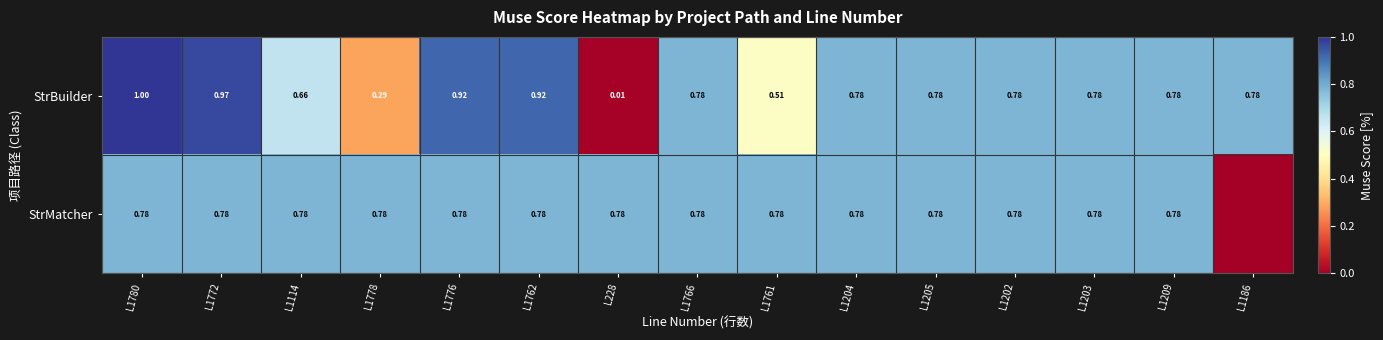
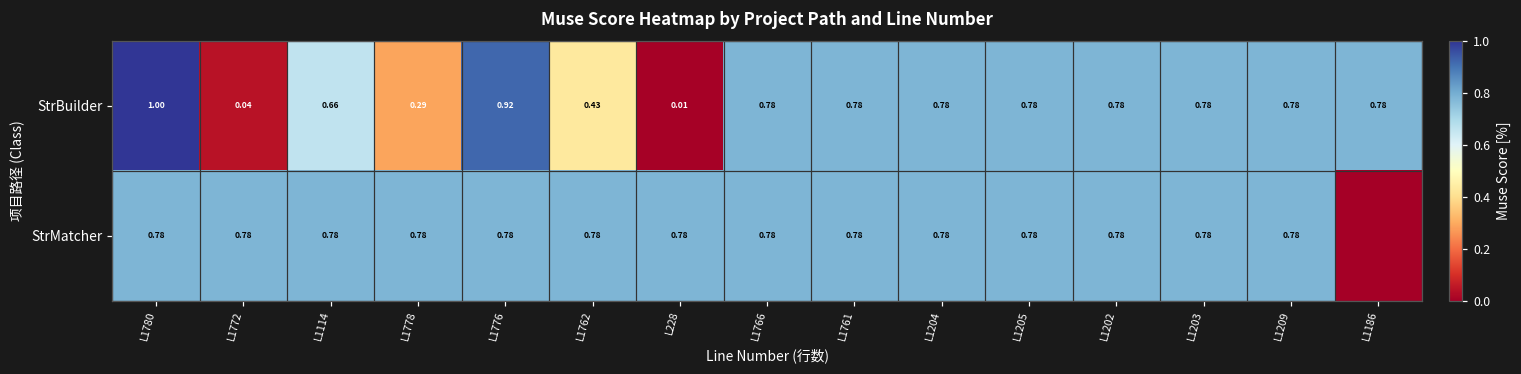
  {
    "StrBuilder": {
      "L1780": 1.00,
-     "L1772": 0.97,
+     "L1772": 0.04,
      "L1114": 0.66,
      "L1778": 0.29,
      "L1776": 0.92,
-     "L1762": 0.92,
+     "L1762": 0.43,
      "L228": 0.01,
      "L1766": 0.78,
-     "L1761": 0.51,
+     "L1761": 0.78,
      "L1204": 0.78,
      "L1205": 0.78,
      "L1202": 0.78,
      "L1203": 0.78,
      "L1209": 0.78,
      "L1186": 0.78
    },
    "StrMatcher": {
      "L1780": 0.78,
      "L1772": 0.78,
      "L1114": 0.78,
      "L1778": 0.78,
      "L1776": 0.78,
      "L1762": 0.78,
      "L228": 0.78,
      "L1766": 0.78,
      "L1761": 0.78,
      "L1204": 0.78,
      "L1205": 0.78,
      "L1202": 0.78,
      "L1203": 0.78,
      "L1209": 0.78
    }
  }
